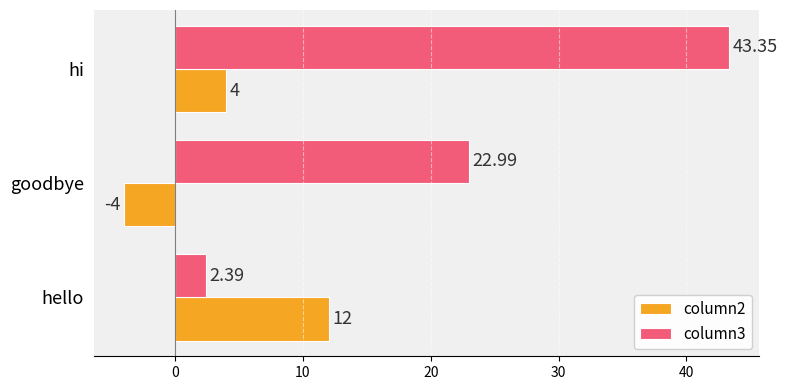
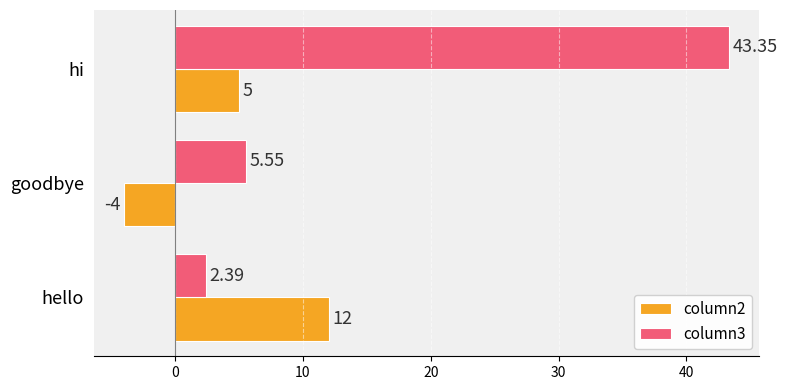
  {
    "column2": {
-     "hi": 4,
+     "hi": 5,
      "goodbye": -4,
      "hello": 12
    },
    "column3": {
      "hi": 43.35,
-     "goodbye": 22.99,
+     "goodbye": 5.55,
      "hello": 2.39
    }
  }
